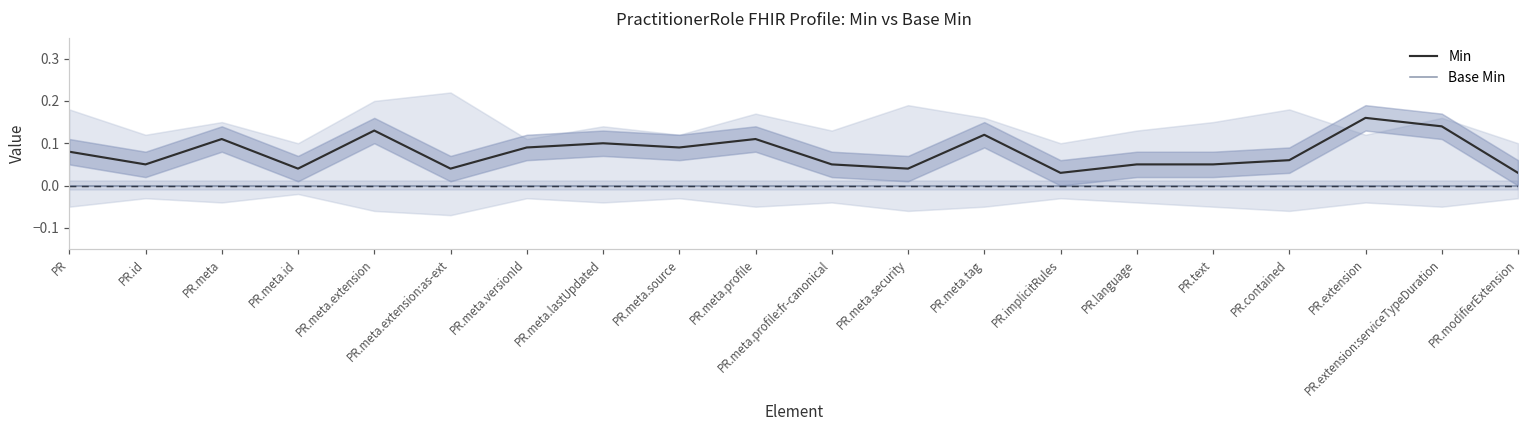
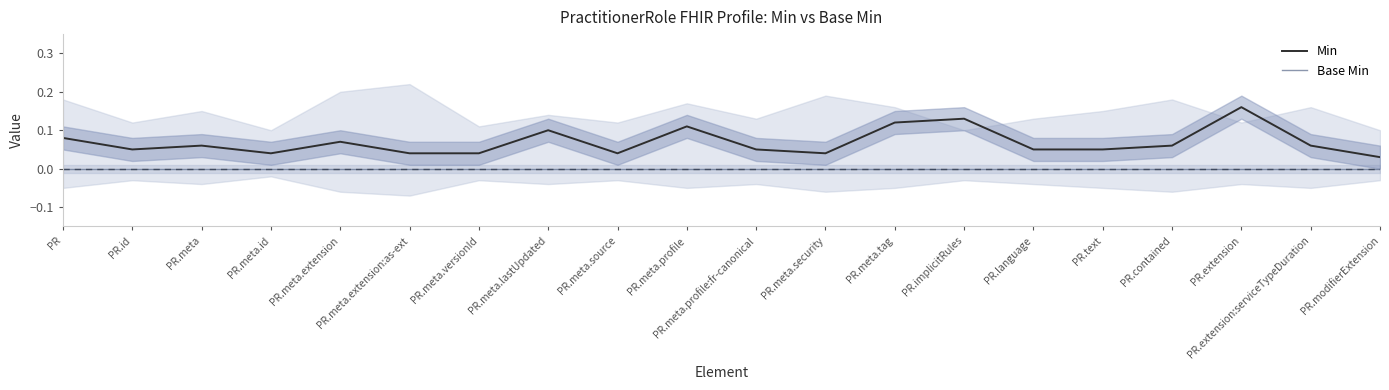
  {
    "Min": {
      "PR": 0.08,
      "PR.id": 0.05,
-     "PR.meta": 0.11,
+     "PR.meta": 0.06,
      "PR.meta.id": 0.04,
-     "PR.meta.extension": 0.13,
+     "PR.meta.extension": 0.07,
      "PR.meta.extension:as-ext": 0.04,
-     "PR.meta.versionId": 0.09,
+     "PR.meta.versionId": 0.04,
      "PR.meta.lastUpdated": 0.10,
-     "PR.meta.source": 0.09,
+     "PR.meta.source": 0.04,
      "PR.meta.profile": 0.11,
      "PR.meta.profile:fr-canonical": 0.05,
      "PR.meta.security": 0.04,
      "PR.meta.tag": 0.12,
-     "PR.implicitRules": 0.03,
+     "PR.implicitRules": 0.13,
      "PR.language": 0.05,
      "PR.text": 0.05,
      "PR.contained": 0.06,
      "PR.extension": 0.16,
-     "PR.extension:serviceTypeDuration": 0.14,
+     "PR.extension:serviceTypeDuration": 0.06,
      "PR.modifierExtension": 0.03
    },
    "Base Min": {
      "PR": 0.00,
      "PR.id": 0.00,
      "PR.meta": 0.00,
      "PR.meta.id": 0.00,
      "PR.meta.extension": 0.00,
      "PR.meta.extension:as-ext": 0.00,
      "PR.meta.versionId": 0.00,
      "PR.meta.lastUpdated": 0.00,
      "PR.meta.source": 0.00,
      "PR.meta.profile": 0.00,
      "PR.meta.profile:fr-canonical": 0.00,
      "PR.meta.security": 0.00,
      "PR.meta.tag": 0.00,
      "PR.implicitRules": 0.00,
      "PR.language": 0.00,
      "PR.text": 0.00,
      "PR.contained": 0.00,
      "PR.extension": 0.00,
      "PR.extension:serviceTypeDuration": 0.00,
      "PR.modifierExtension": 0.00
    }
  }
